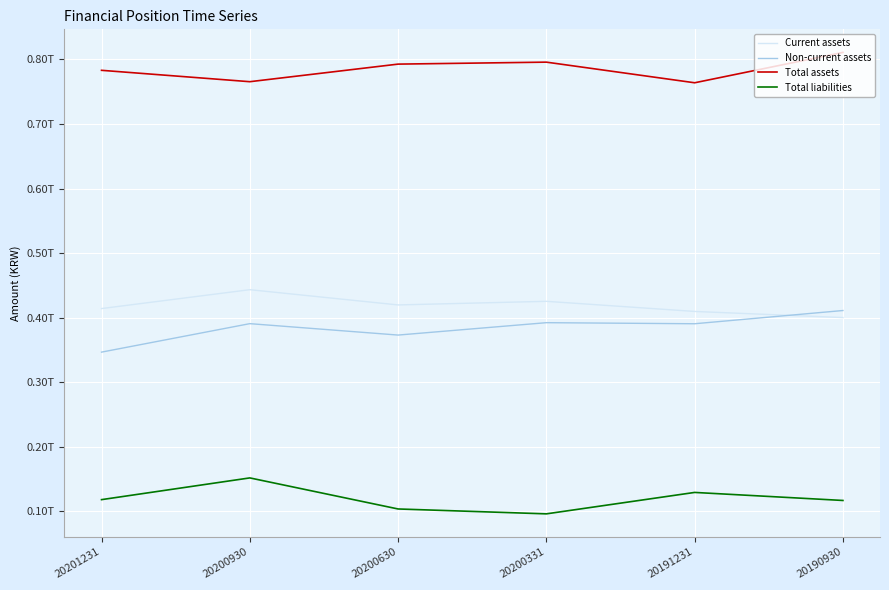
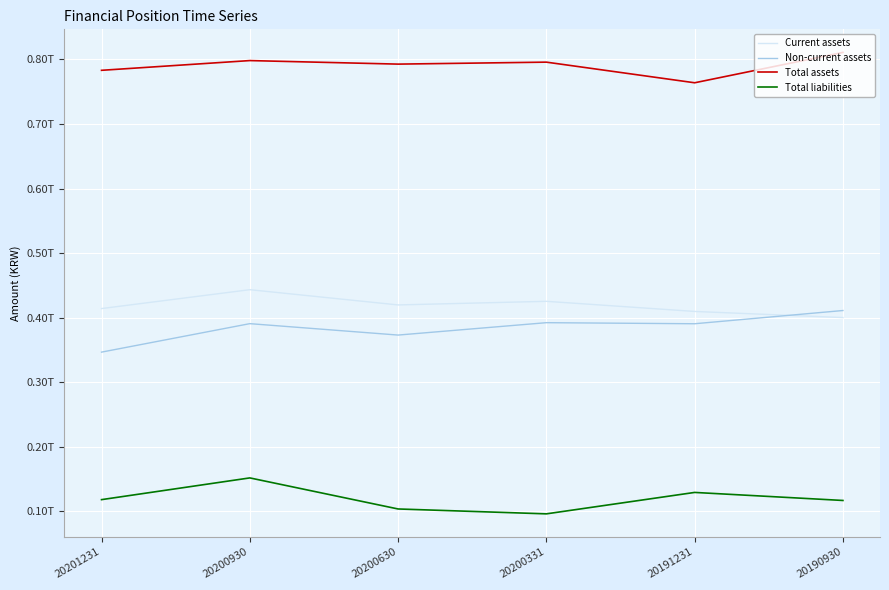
  {
    "Current assets": {
      "20201231": "0.41T",
      "20200930": "0.44T",
      "20200630": "0.42T",
      "20200331": "0.43T",
      "20191231": "0.41T",
      "20190930": "0.40T"
    },
    "Non-current assets": {
      "20201231": "0.35T",
      "20200930": "0.39T",
      "20200630": "0.37T",
      "20200331": "0.39T",
      "20191231": "0.39T",
      "20190930": "0.41T"
    },
    "Total assets": {
      "20201231": "0.78T",
-     "20200930": "0.77T",
+     "20200930": "0.80T",
      "20200630": "0.79T",
      "20200331": "0.80T",
      "20191231": "0.76T"
    },
    "Total liabilities": {
      "20201231": "0.12T",
      "20200930": "0.15T",
      "20200630": "0.10T",
      "20200331": "0.10T",
      "20191231": "0.13T",
      "20190930": "0.12T"
    }
  }
